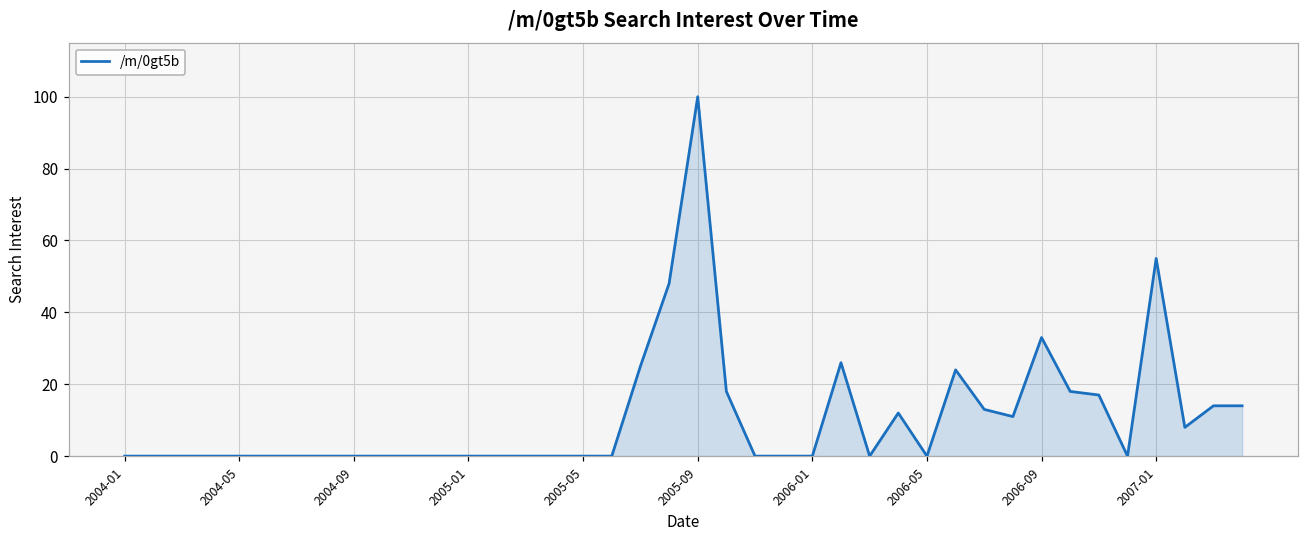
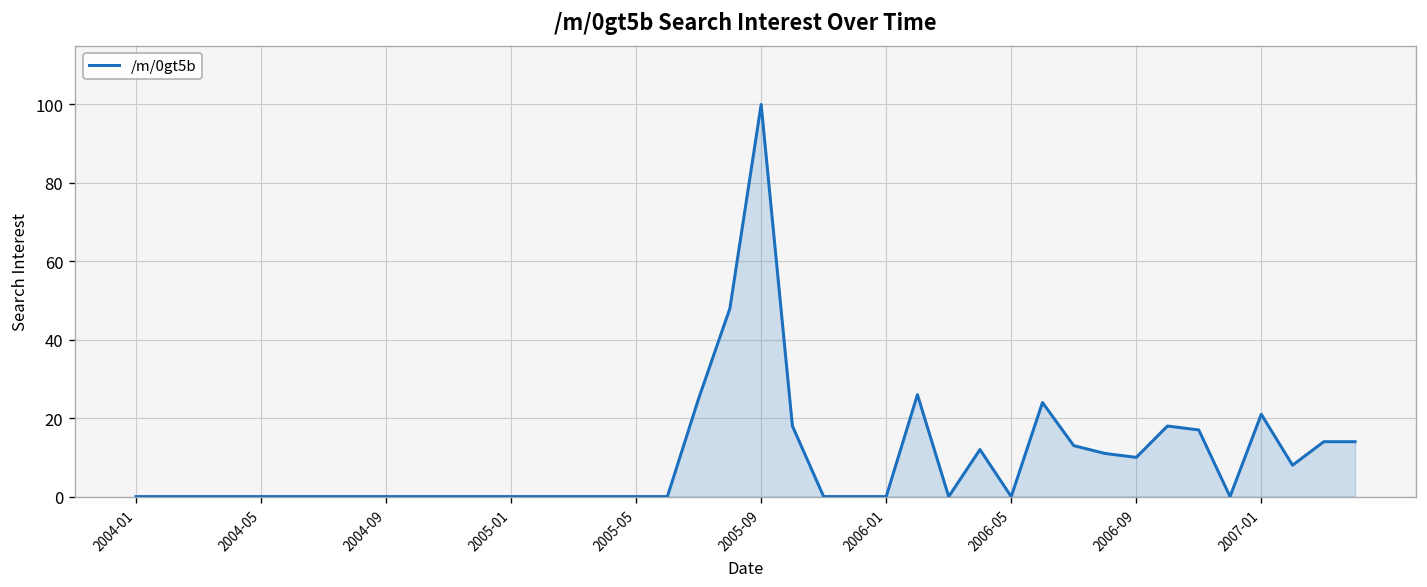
  {
    "2004-01": 0,
    "2004-05": 0,
    "2004-09": 0,
    "2005-01": 0,
    "2005-05": 0,
    "2005-09": 100,
    "2006-01": 0,
    "2006-05": 0,
-   "2006-09": 33,
-   "2007-01": 55
+   "2006-09": 10,
+   "2007-01": 21
  }
